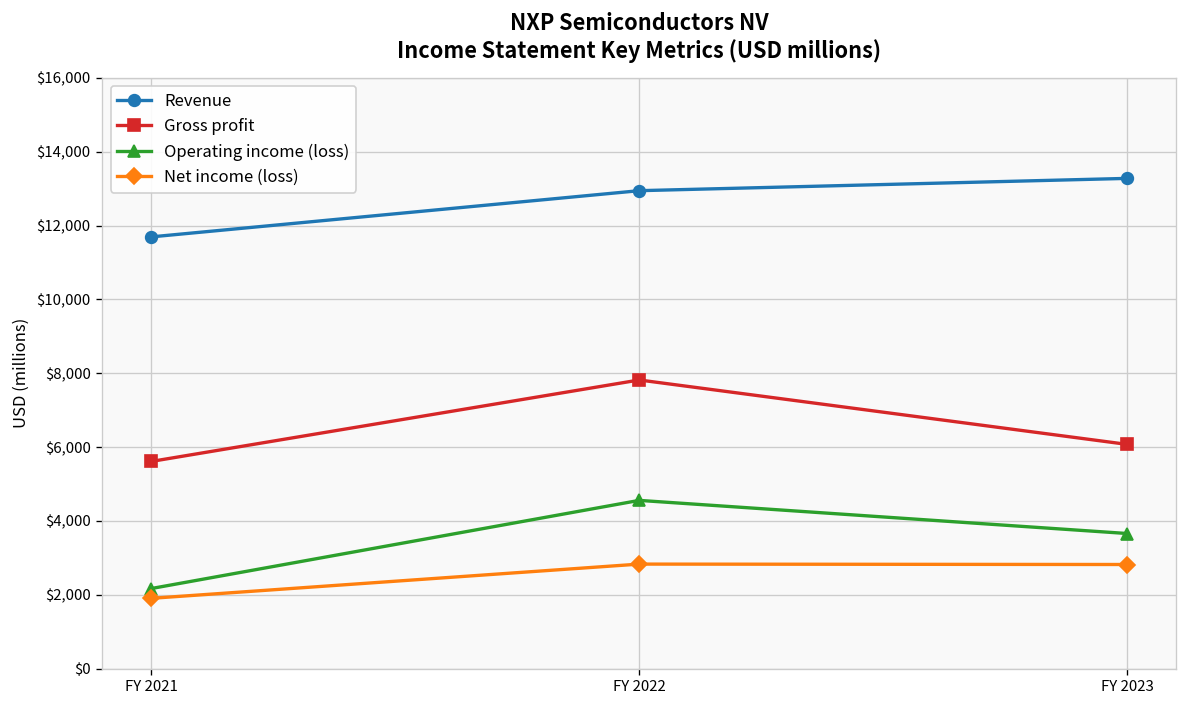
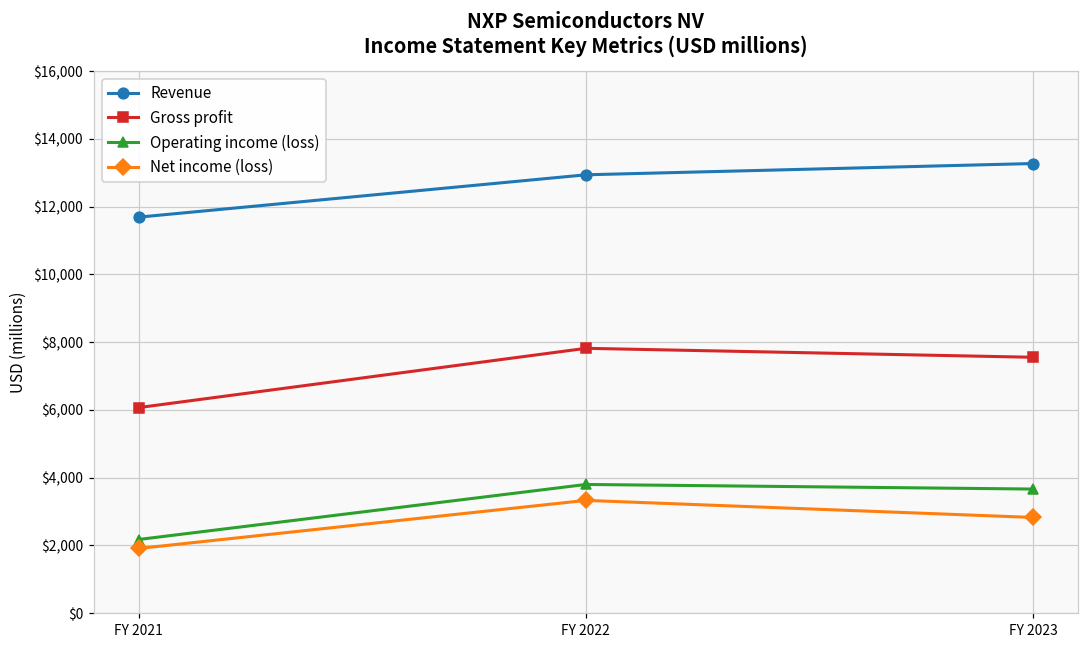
  {
    "Revenue": {
      "FY 2021": "$11,700",
      "FY 2022": "$12,900",
      "FY 2023": "$13,300"
    },
    "Gross profit": {
-     "FY 2021": "$5,600",
+     "FY 2021": "$6,100",
      "FY 2022": "$7,800",
-     "FY 2023": "$6,100"
+     "FY 2023": "$7,600"
    },
    "Operating income (loss)": {
      "FY 2021": "$2,200",
-     "FY 2022": "$4,600",
+     "FY 2022": "$3,800",
      "FY 2023": "$3,700"
    },
    "Net income (loss)": {
      "FY 2021": "$1,900",
-     "FY 2022": "$2,800",
+     "FY 2022": "$3,300",
      "FY 2023": "$2,800"
    }
  }
